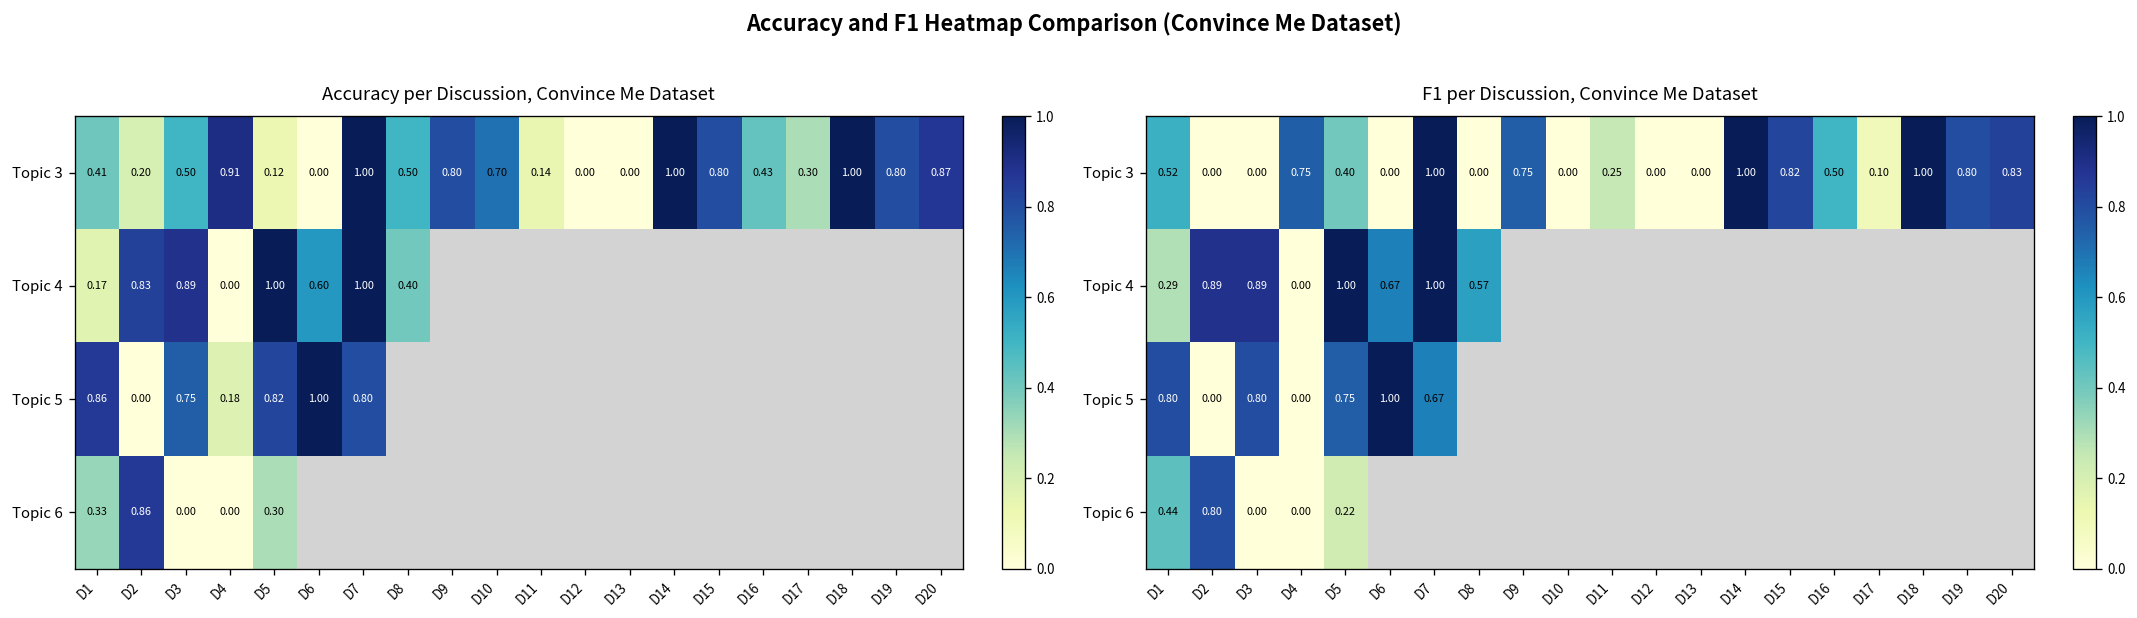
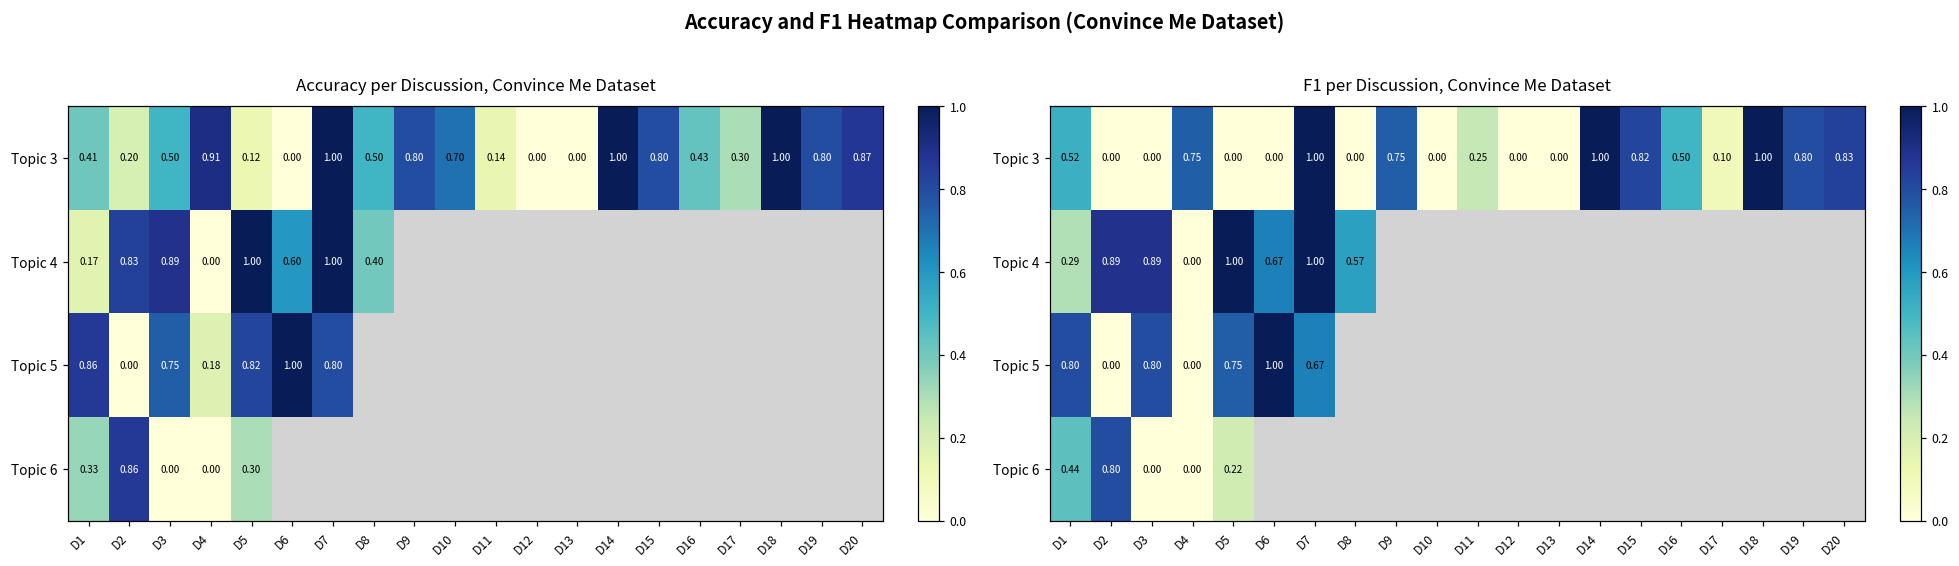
  {
    "Accuracy per Discussion, Convince Me Dataset": {
      "Topic 3": {
        "D1": 0.41,
        "D2": 0.20,
        "D3": 0.50,
        "D4": 0.91,
        "D5": 0.12,
        "D6": 0.00,
        "D7": 1.00,
        "D8": 0.50,
        "D9": 0.80,
        "D10": 0.70,
        "D11": 0.14,
        "D12": 0.00,
        "D13": 0.00,
        "D14": 1.00,
        "D15": 0.80,
        "D16": 0.43,
        "D17": 0.30,
        "D18": 1.00,
        "D19": 0.80,
        "D20": 0.87
      },
      "Topic 4": {
        "D1": 0.17,
        "D2": 0.83,
        "D3": 0.89,
        "D4": 0.00,
        "D5": 1.00,
        "D6": 0.60,
        "D7": 1.00,
        "D8": 0.40
      },
      "Topic 5": {
        "D1": 0.86,
        "D2": 0.00,
        "D3": 0.75,
        "D4": 0.18,
        "D5": 0.82,
        "D6": 1.00,
        "D7": 0.80
      },
      "Topic 6": {
        "D1": 0.33,
        "D2": 0.86,
        "D3": 0.00,
        "D4": 0.00,
        "D5": 0.30
      }
    },
    "F1 per Discussion, Convince Me Dataset": {
      "Topic 3": {
        "D1": 0.52,
        "D2": 0.00,
        "D3": 0.00,
        "D4": 0.75,
-       "D5": 0.40,
+       "D5": 0.00,
        "D6": 0.00,
        "D7": 1.00,
        "D8": 0.00,
        "D9": 0.75,
        "D10": 0.00,
        "D11": 0.25,
        "D12": 0.00,
        "D13": 0.00,
        "D14": 1.00,
        "D15": 0.82,
        "D16": 0.50,
        "D17": 0.10,
        "D18": 1.00,
        "D19": 0.80,
        "D20": 0.83
      },
      "Topic 4": {
        "D1": 0.29,
        "D2": 0.89,
        "D3": 0.89,
        "D4": 0.00,
        "D5": 1.00,
        "D6": 0.67,
        "D7": 1.00,
        "D8": 0.57
      },
      "Topic 5": {
        "D1": 0.80,
        "D2": 0.00,
        "D3": 0.80,
        "D4": 0.00,
        "D5": 0.75,
        "D6": 1.00,
        "D7": 0.67
      },
      "Topic 6": {
        "D1": 0.44,
        "D2": 0.80,
        "D3": 0.00,
        "D4": 0.00,
        "D5": 0.22
      }
    }
  }
